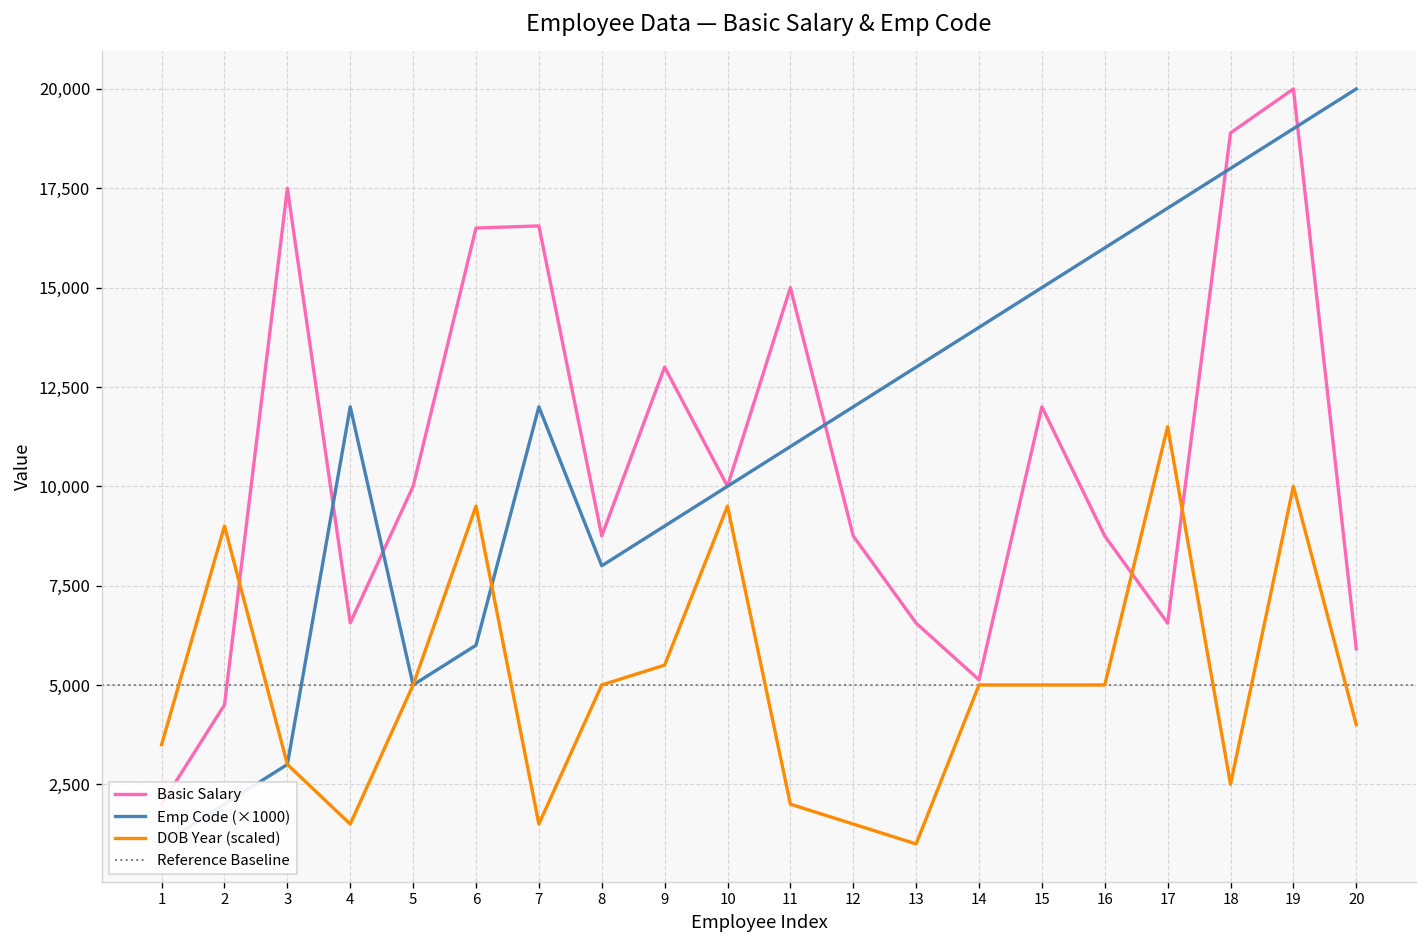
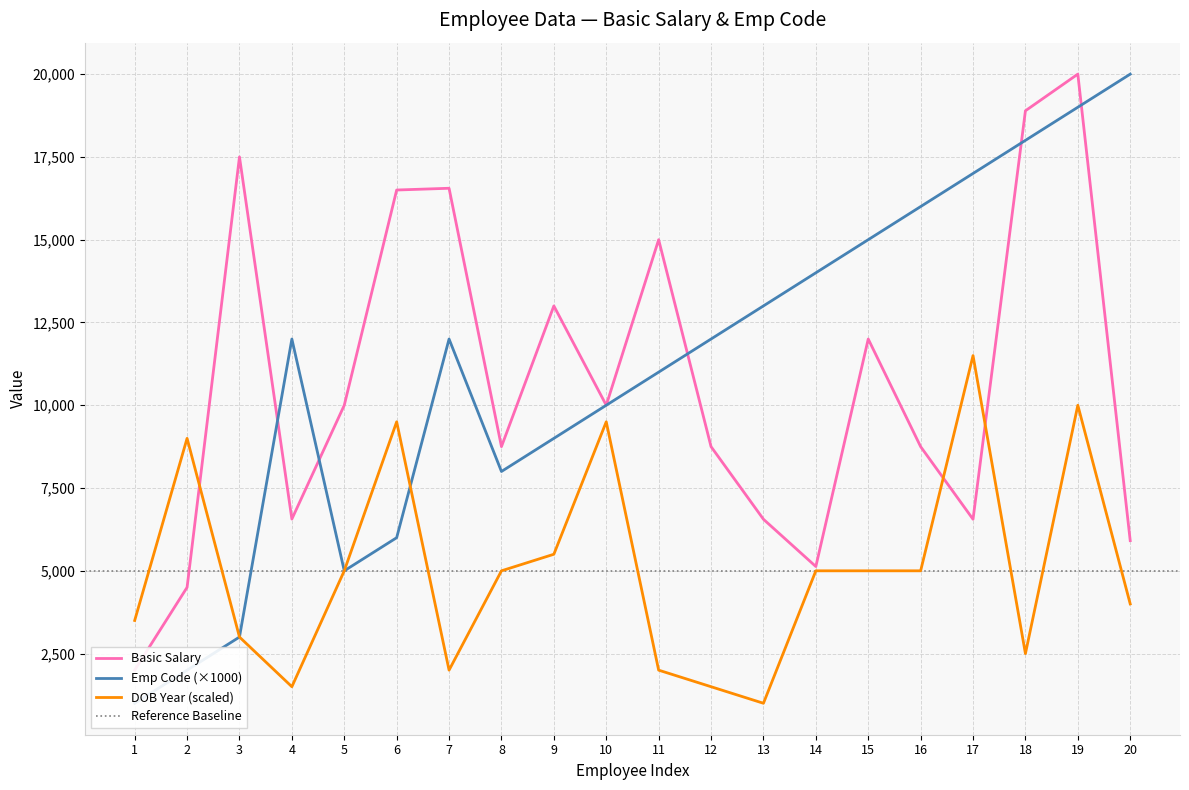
  {
    "Basic Salary": {
      "2": "4,500",
      "3": "17,500",
      "4": "6,600",
      "5": "10,000",
      "6": "16,500",
      "7": "16,600",
      "8": "8,800",
      "9": "13,000",
      "11": "15,000",
      "12": "8,800",
      "13": "6,600",
      "14": "5,100",
      "15": "12,000",
      "16": "8,800",
      "17": "6,600",
      "18": "18,900",
      "19": "20,000",
      "20": "5,900"
    },
    "Emp Code (×1000)": {
      "4": "12,000",
      "6": "6,000",
      "7": "12,000",
      "8": "8,000",
      "9": "9,000",
      "11": "11,000",
      "12": "12,000",
      "13": "13,000",
      "14": "14,000",
      "15": "15,000",
      "16": "16,000",
      "17": "17,000",
      "18": "18,000",
      "19": "19,000",
      "20": "20,000"
    },
    "DOB Year (scaled)": {
      "1": "3,500",
      "2": "9,000",
      "4": "1,500",
      "6": "9,500",
-     "7": "1,500",
+     "7": "2,000",
      "8": "5,000",
      "9": "5,500",
      "10": "9,500",
      "11": "2,000",
      "12": "1,500",
      "13": "1,000",
      "14": "5,000",
      "15": "5,000",
      "16": "5,000",
      "17": "11,500",
      "18": "2,500",
      "19": "10,000",
      "20": "4,000"
    }
  }
